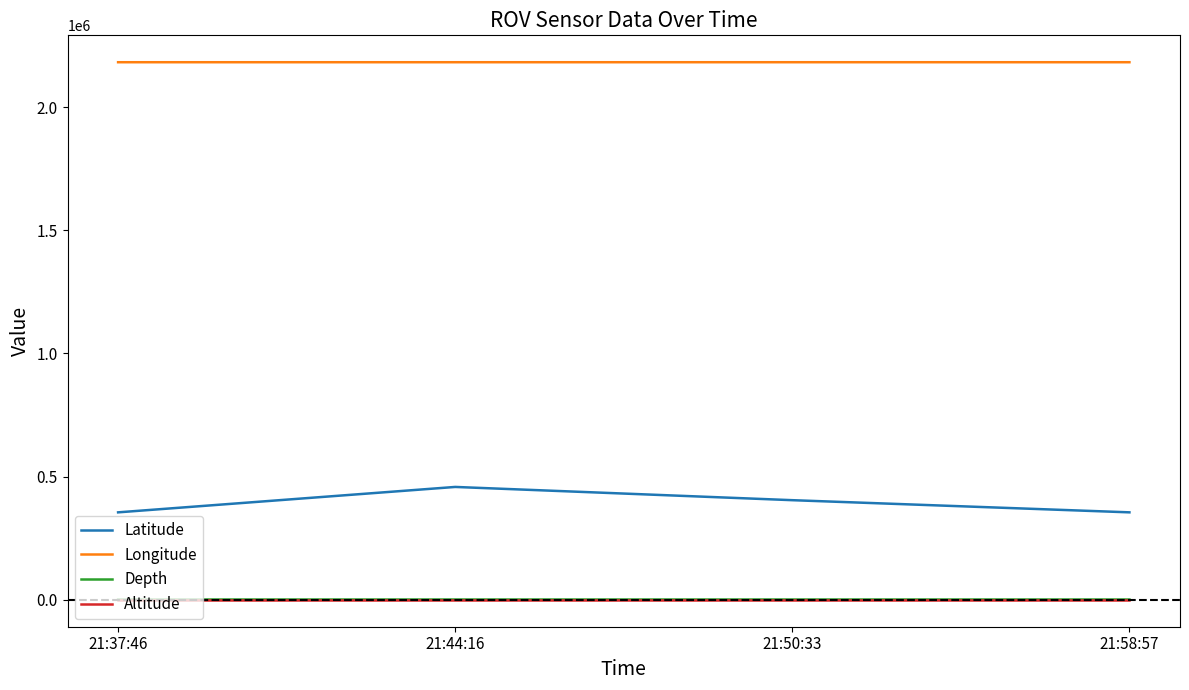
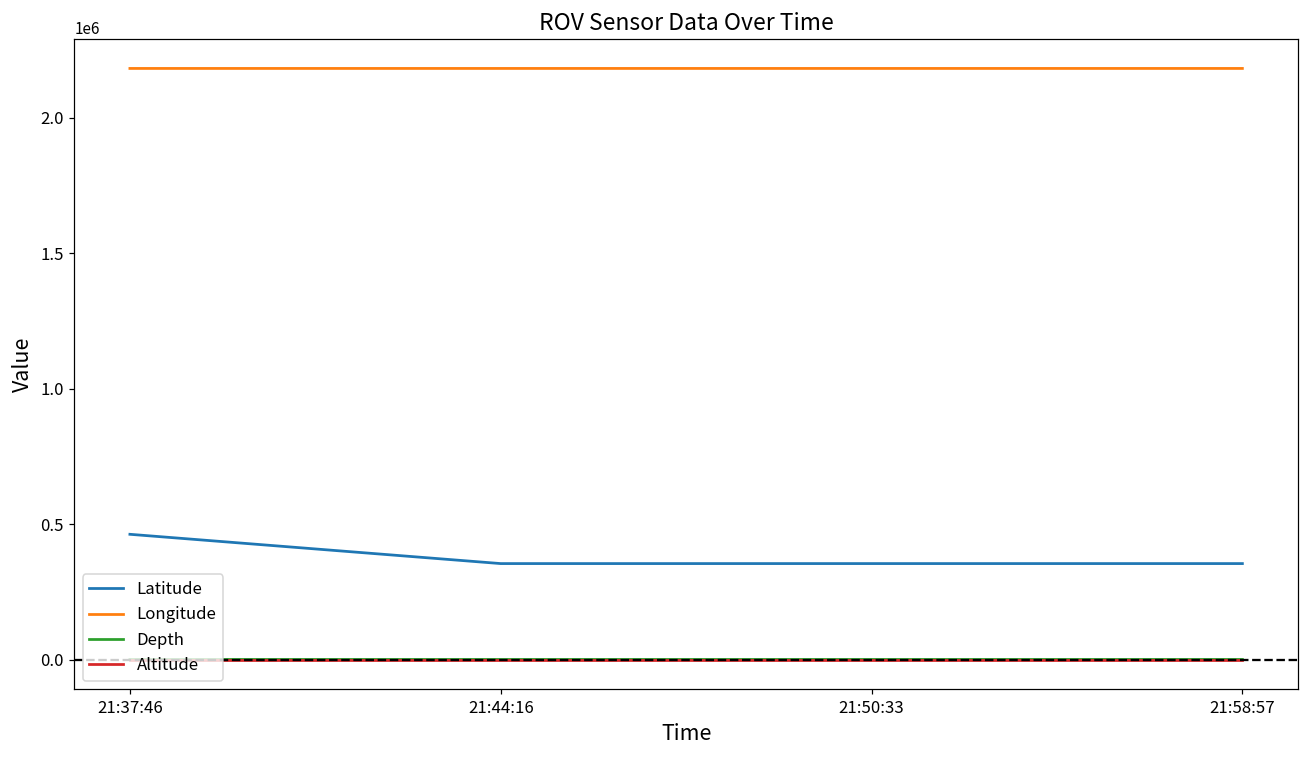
  {
    "Latitude": {
-     "21:37:46": 360000,
-     "21:44:16": 460000,
-     "21:50:33": 400000,
+     "21:37:46": 460000,
+     "21:44:16": 360000,
+     "21:50:33": 360000,
      "21:58:57": 360000
    },
    "Longitude": {
      "21:37:46": 2180000,
      "21:44:16": 2180000,
      "21:50:33": 2180000,
      "21:58:57": 2180000
    },
    "Altitude": {
      "21:44:16": 0,
      "21:50:33": 0,
      "21:58:57": 0
    }
  }
